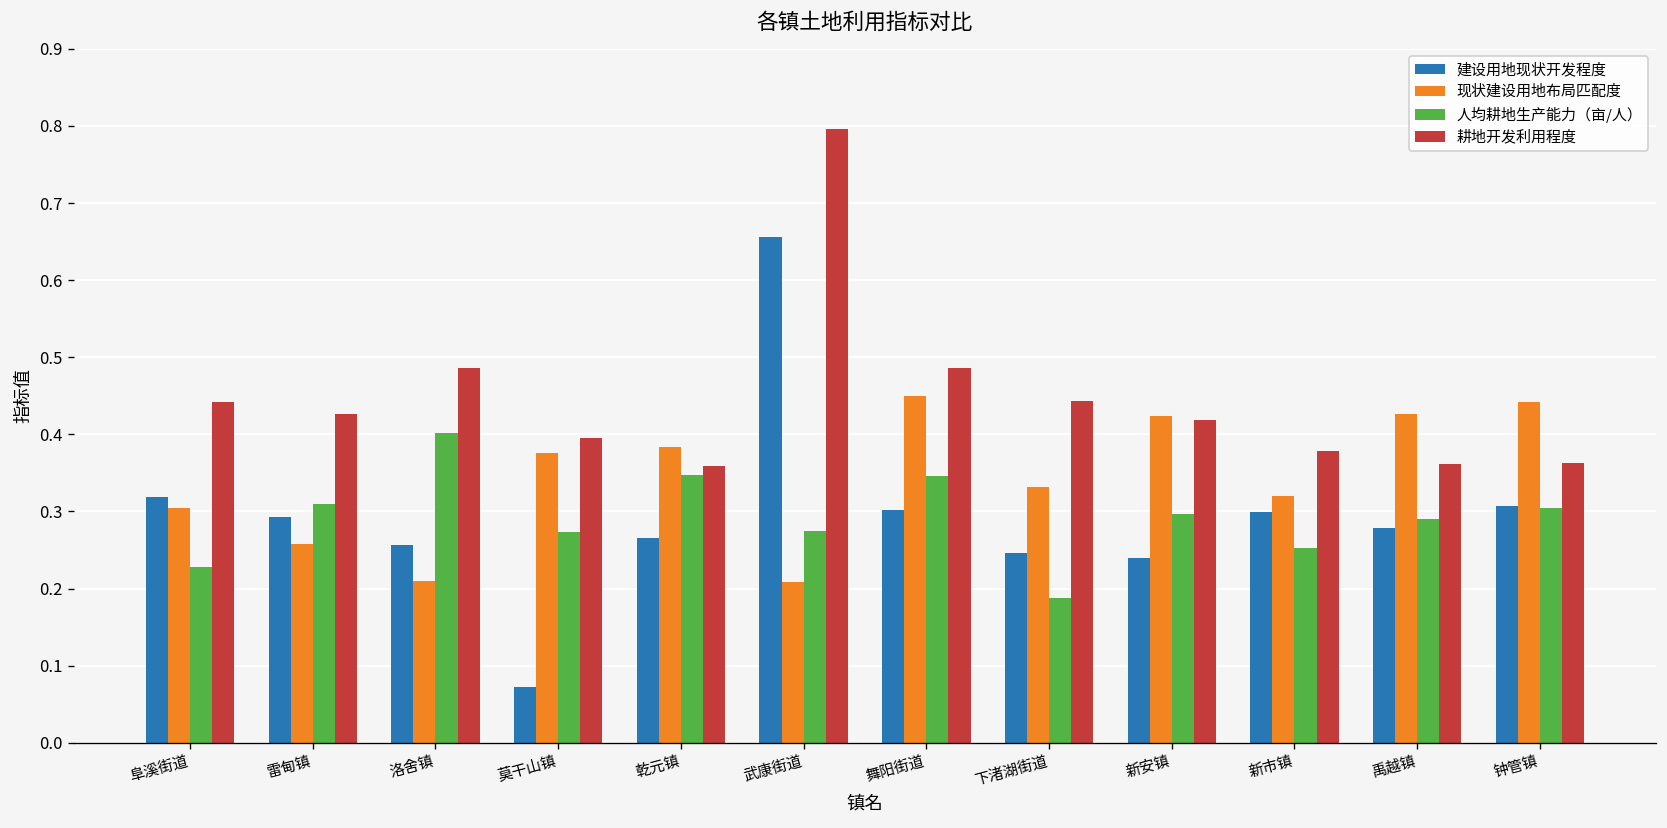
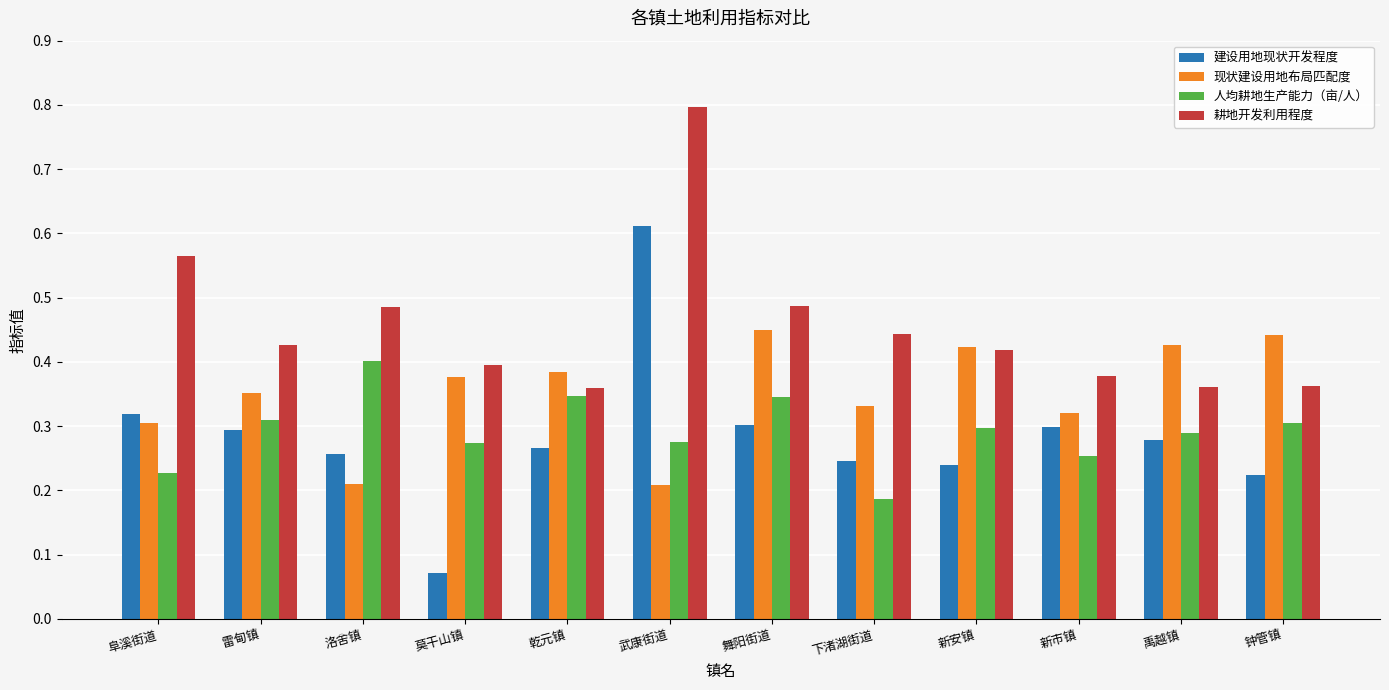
  {
    "建设用地现状开发程度": {
      "阜溪街道": 0.32,
      "雷甸镇": 0.29,
      "洛舍镇": 0.26,
      "莫干山镇": 0.07,
      "乾元镇": 0.27,
-     "武康街道": 0.66,
+     "武康街道": 0.61,
      "舞阳街道": 0.30,
      "下渚湖街道": 0.25,
      "新安镇": 0.24,
      "新市镇": 0.30,
      "禹越镇": 0.28,
-     "钟管镇": 0.31
+     "钟管镇": 0.22
    },
    "现状建设用地布局匹配度": {
      "阜溪街道": 0.31,
-     "雷甸镇": 0.26,
+     "雷甸镇": 0.35,
      "洛舍镇": 0.21,
      "莫干山镇": 0.38,
      "乾元镇": 0.38,
      "武康街道": 0.21,
      "舞阳街道": 0.45,
      "下渚湖街道": 0.33,
      "新安镇": 0.42,
      "新市镇": 0.32,
      "禹越镇": 0.43,
      "钟管镇": 0.44
    },
    "人均耕地生产能力（亩/人）": {
      "阜溪街道": 0.23,
      "雷甸镇": 0.31,
      "洛舍镇": 0.40,
      "莫干山镇": 0.27,
      "乾元镇": 0.35,
      "武康街道": 0.27,
      "舞阳街道": 0.35,
      "下渚湖街道": 0.19,
      "新安镇": 0.30,
      "新市镇": 0.25,
      "禹越镇": 0.29,
      "钟管镇": 0.30
    },
    "耕地开发利用程度": {
-     "阜溪街道": 0.44,
+     "阜溪街道": 0.56,
      "雷甸镇": 0.43,
      "洛舍镇": 0.49,
      "莫干山镇": 0.40,
      "乾元镇": 0.36,
      "武康街道": 0.80,
      "舞阳街道": 0.49,
      "下渚湖街道": 0.44,
      "新安镇": 0.42,
      "新市镇": 0.38,
      "禹越镇": 0.36,
      "钟管镇": 0.36
    }
  }
